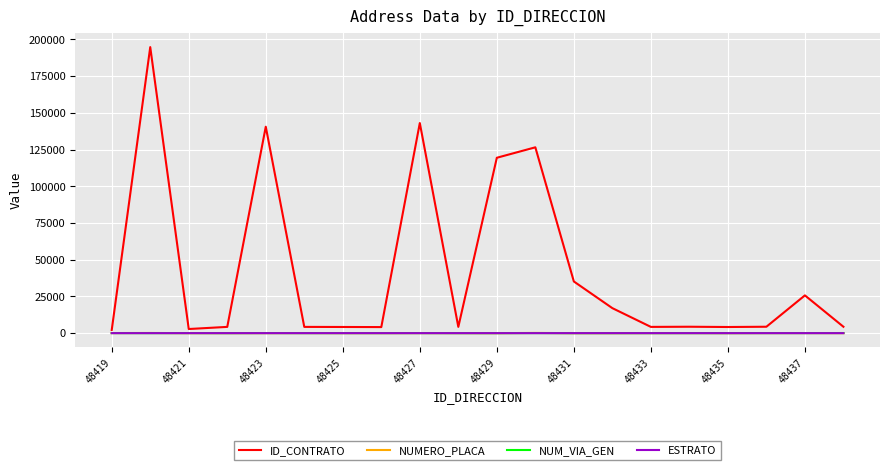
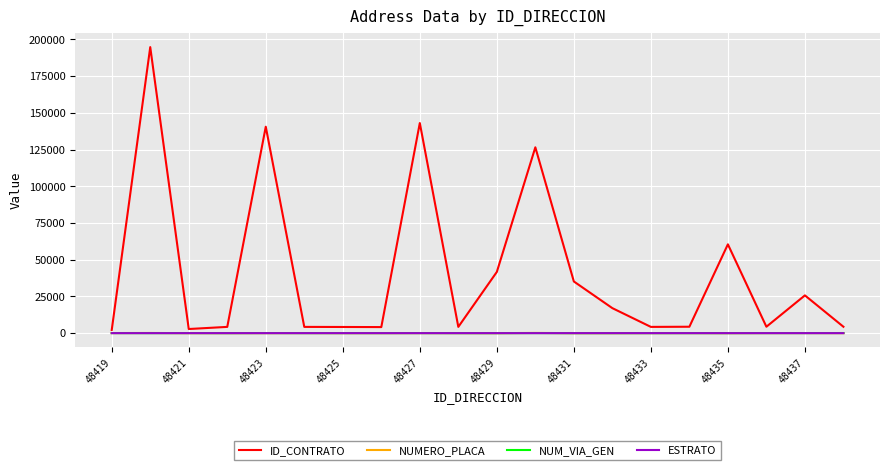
  {
    "ID_CONTRATO": {
      "48419": 2000,
      "48421": 3000,
      "48423": 141000,
      "48425": 4000,
      "48427": 143000,
-     "48429": 119000,
+     "48429": 42000,
      "48431": 35000,
      "48433": 4000,
-     "48435": 4000,
+     "48435": 60000,
      "48437": 26000
    }
  }
